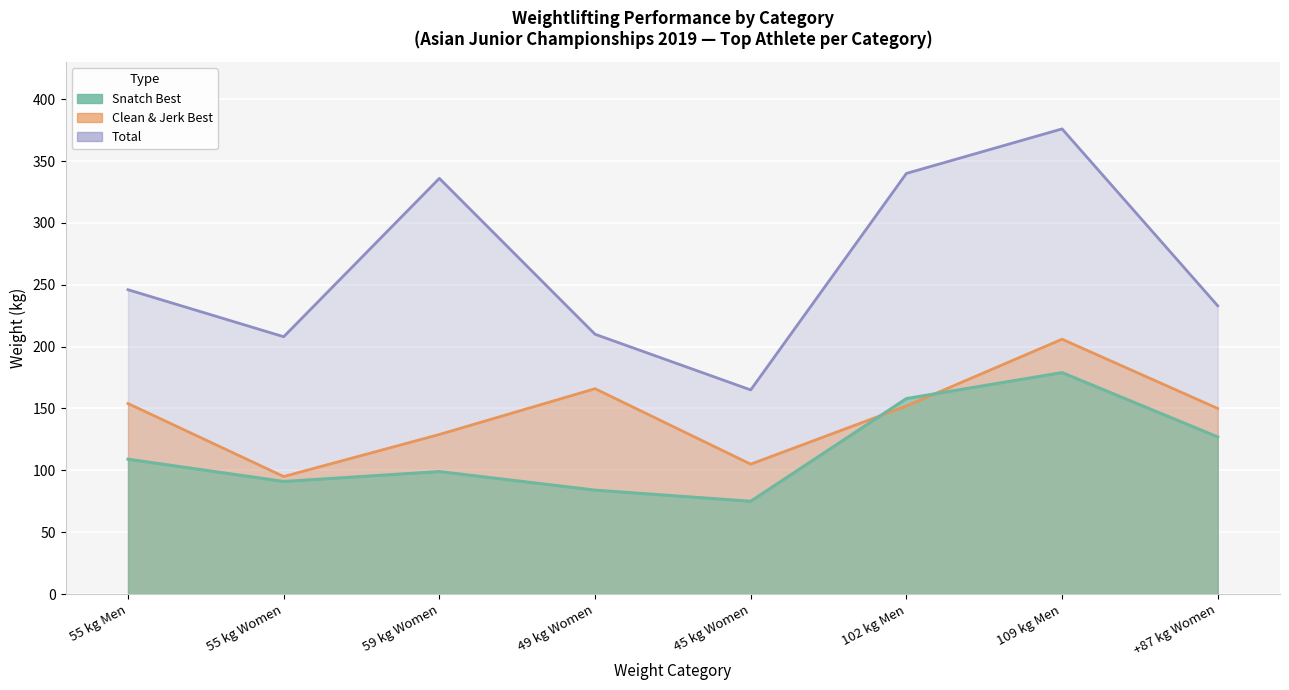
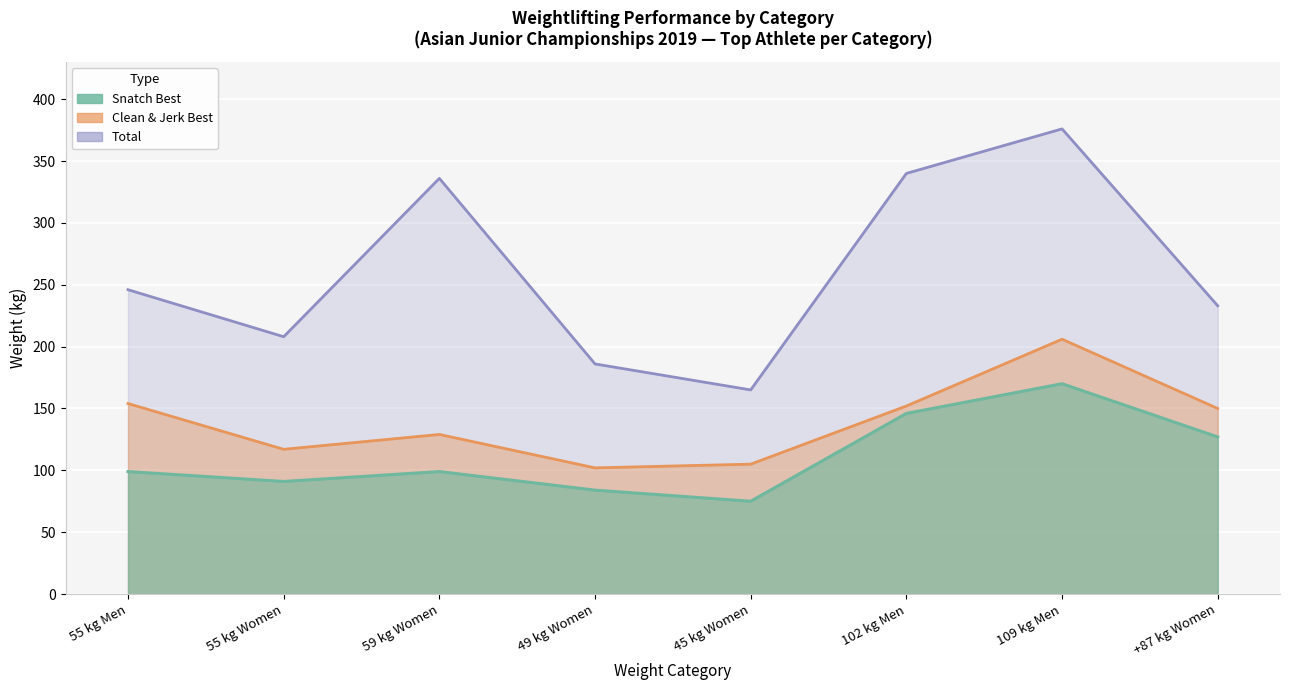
  {
    "Total": {
      "55 kg Men": 246,
      "55 kg Women": 208,
      "59 kg Women": 336,
-     "49 kg Women": 210,
+     "49 kg Women": 186,
      "45 kg Women": 165,
      "102 kg Men": 340,
      "109 kg Men": 376,
      "+87 kg Women": 233
    },
    "Clean & Jerk Best": {
      "55 kg Men": 154,
-     "55 kg Women": 95,
+     "55 kg Women": 117,
      "59 kg Women": 129,
-     "49 kg Women": 166,
+     "49 kg Women": 102,
      "45 kg Women": 105,
      "102 kg Men": 152,
      "109 kg Men": 206,
      "+87 kg Women": 150
    },
    "Snatch Best": {
-     "55 kg Men": 109,
+     "55 kg Men": 99,
      "55 kg Women": 91,
      "59 kg Women": 99,
      "49 kg Women": 84,
      "45 kg Women": 75,
-     "102 kg Men": 158,
-     "109 kg Men": 179,
+     "102 kg Men": 146,
+     "109 kg Men": 170,
      "+87 kg Women": 127
    }
  }
